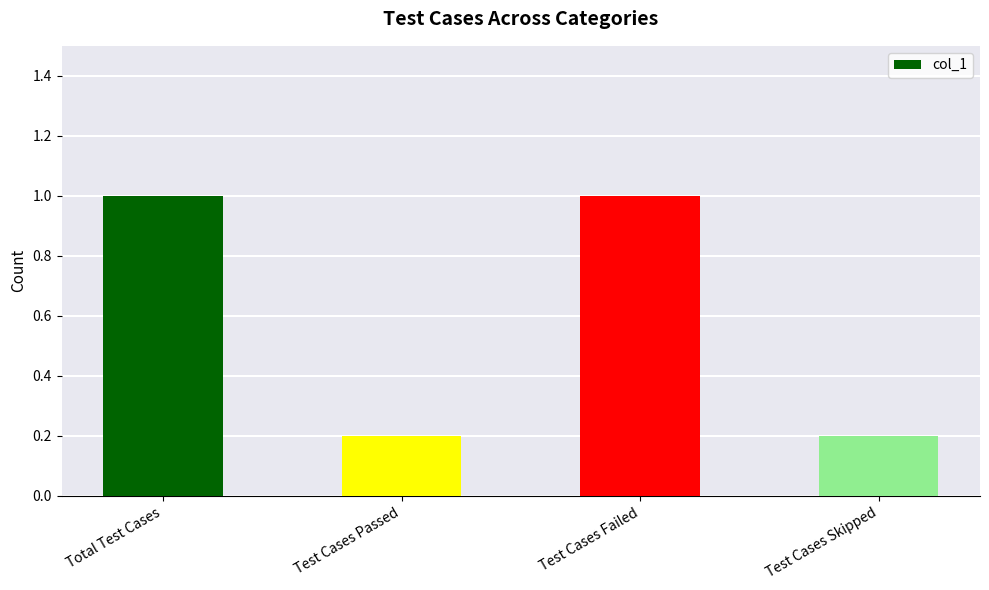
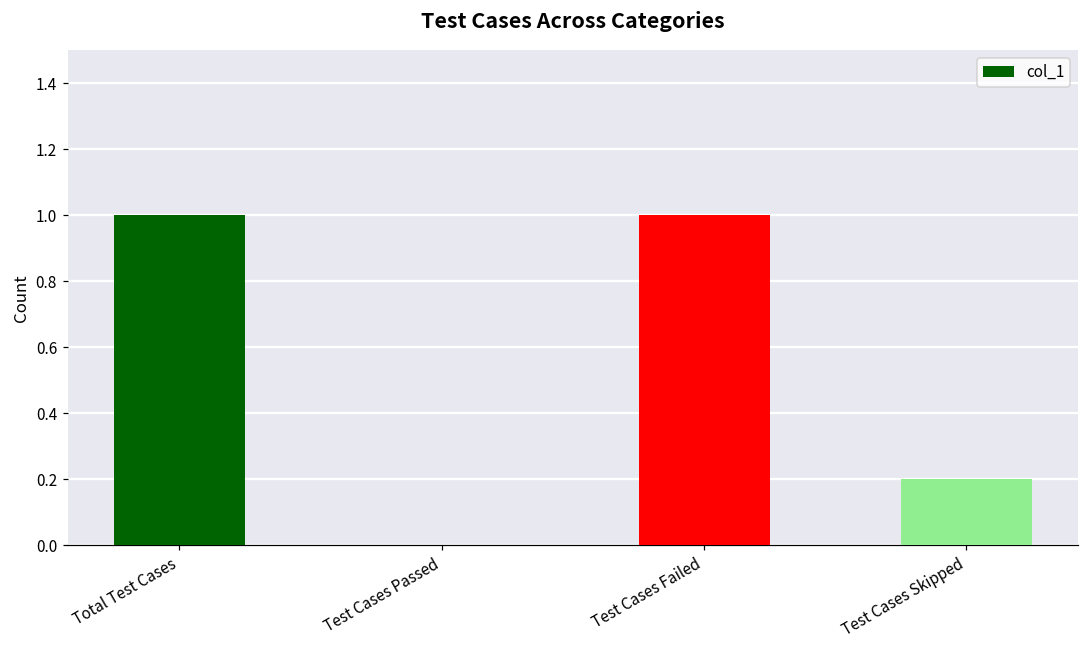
  {
    "Total Test Cases": 1.0,
-   "Test Cases Passed": 0.2,
+   "Test Cases Passed": 0.0,
    "Test Cases Failed": 1.0,
    "Test Cases Skipped": 0.2
  }
